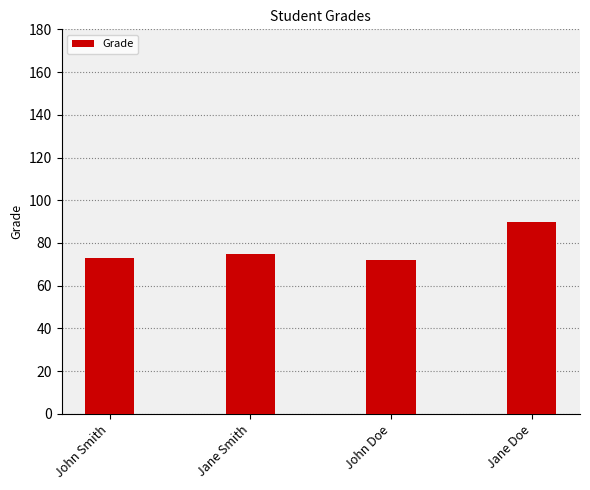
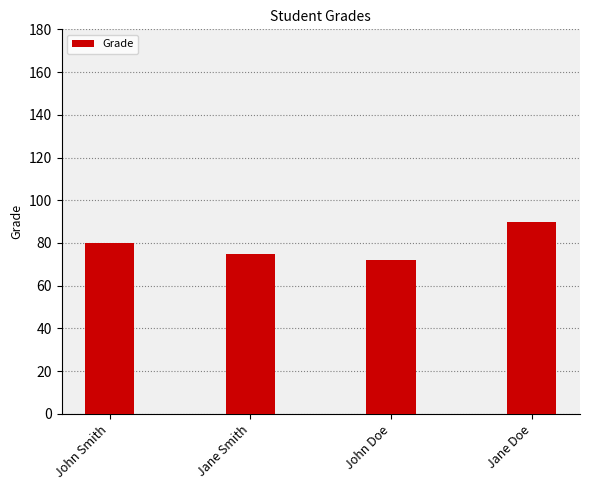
  {
-   "John Smith": 73,
+   "John Smith": 80,
    "Jane Smith": 75,
    "John Doe": 72,
    "Jane Doe": 90
  }
